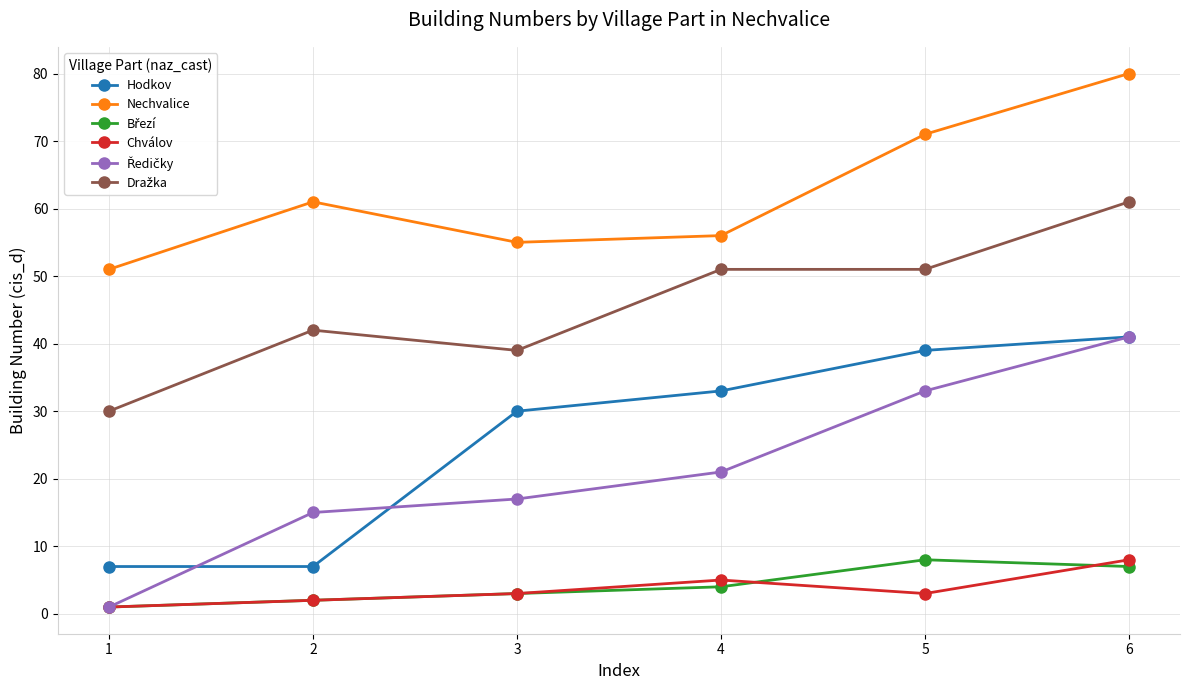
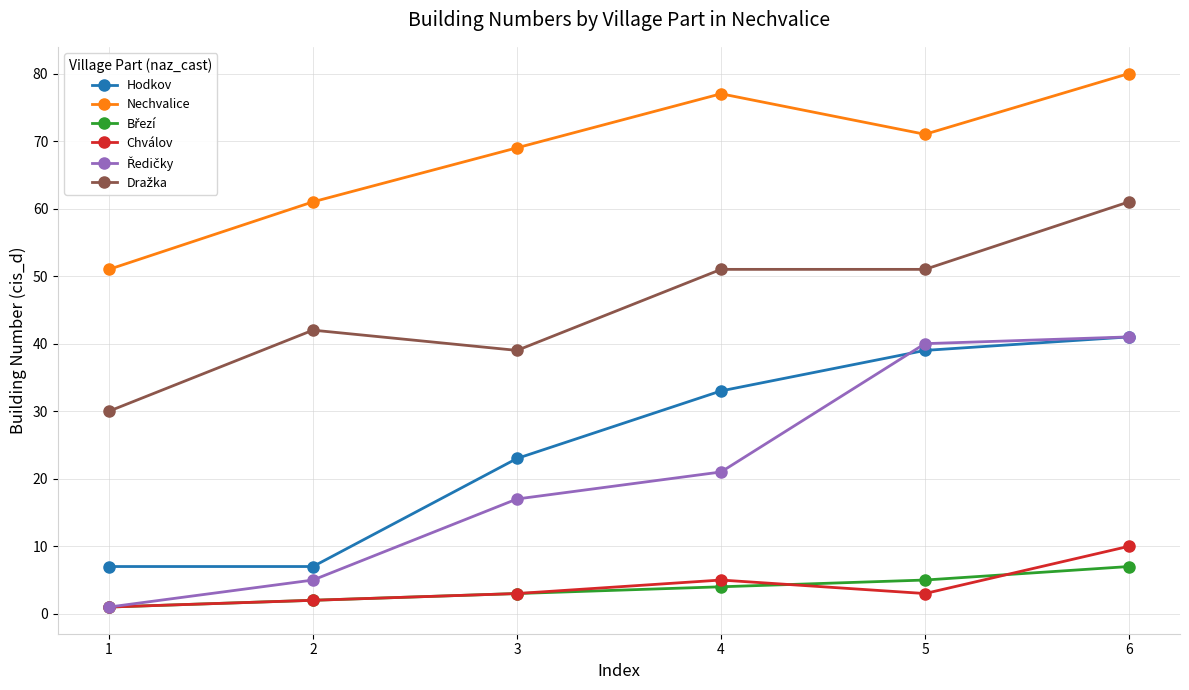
  {
    "Hodkov": {
      "1": 7,
      "2": 7,
-     "3": 30,
+     "3": 23,
      "4": 33,
      "5": 39
    },
    "Nechvalice": {
      "1": 51,
      "2": 61,
-     "3": 55,
-     "4": 56,
+     "3": 69,
+     "4": 77,
      "5": 71,
      "6": 80
    },
    "Březí": {
      "4": 4,
-     "5": 8,
+     "5": 5,
      "6": 7
    },
    "Chválov": {
      "4": 5,
      "5": 3,
-     "6": 8
+     "6": 10
    },
    "Ředičky": {
-     "2": 15,
+     "2": 5,
      "3": 17,
      "4": 21,
-     "5": 33
+     "5": 40
    },
    "Dražka": {
      "1": 30,
      "2": 42,
      "3": 39,
      "4": 51,
      "5": 51,
      "6": 61
    }
  }
